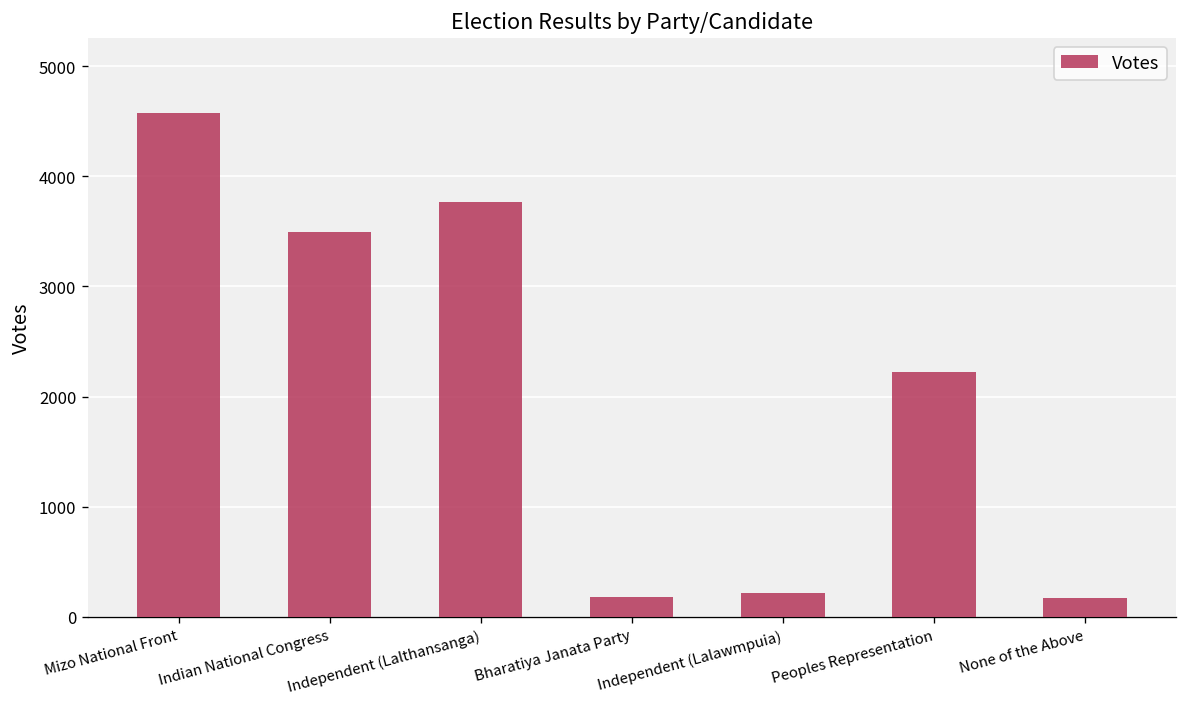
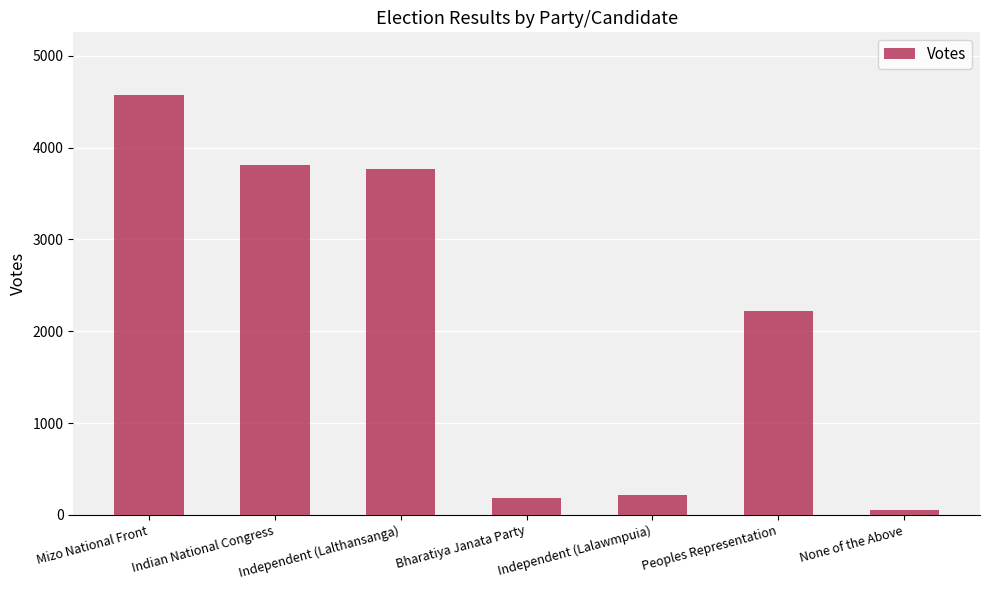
  {
    "Mizo National Front": 4600,
-   "Indian National Congress": 3500,
+   "Indian National Congress": 3800,
    "Independent (Lalthansanga)": 3800,
    "Bharatiya Janata Party": 200,
    "Independent (Lalawmpuia)": 200,
    "Peoples Representation": 2200,
-   "None of the Above": 200
+   "None of the Above": 100
  }
